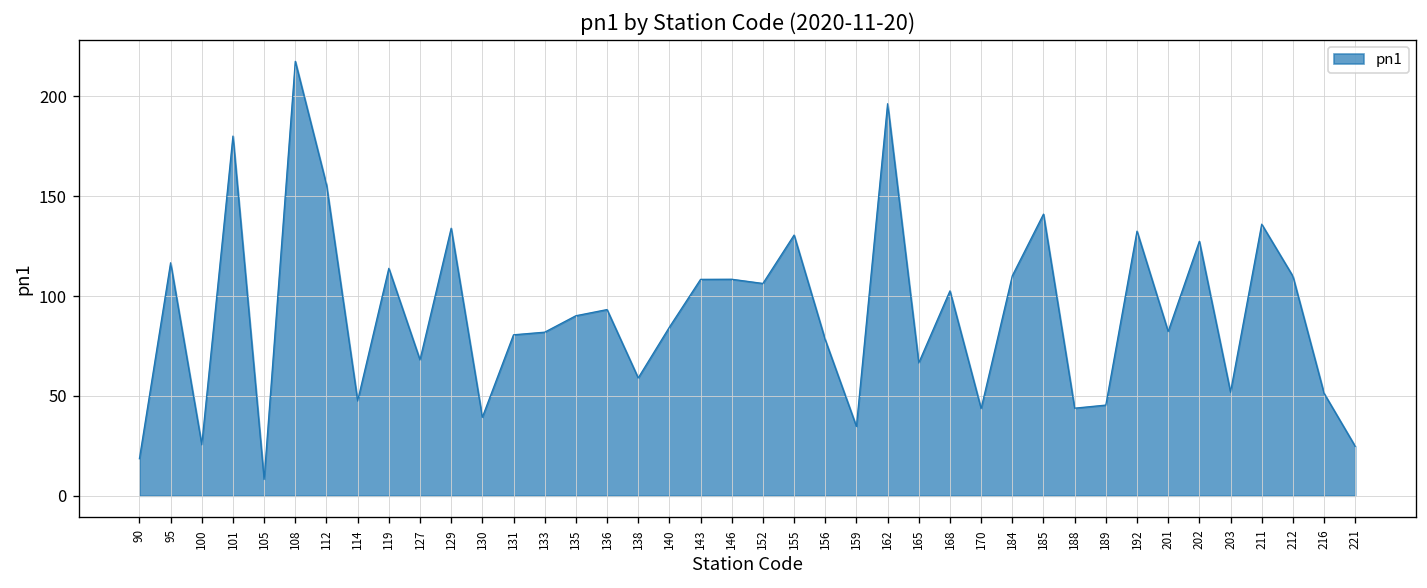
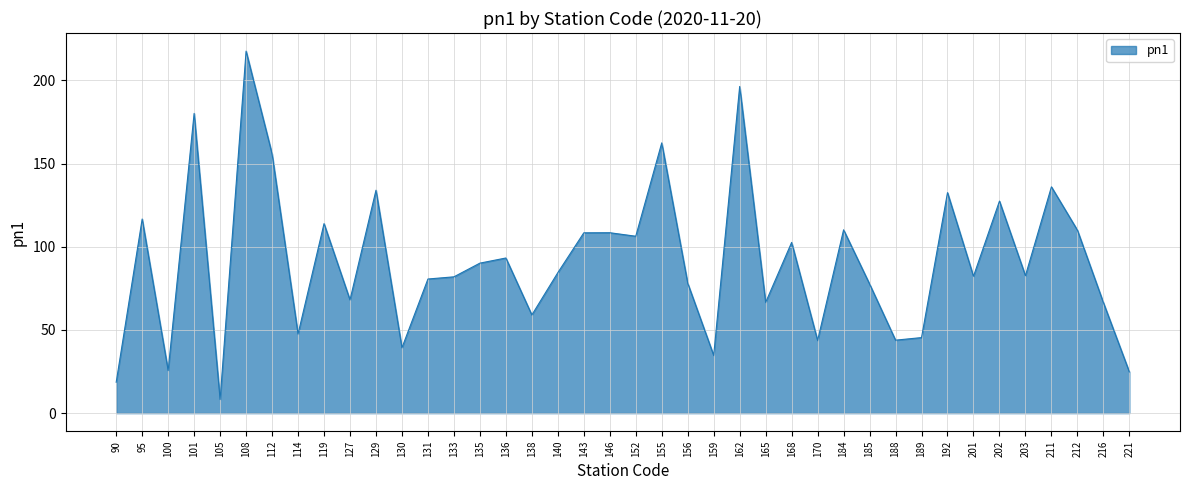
  {
    "90": 19,
    "95": 117,
    "100": 26,
    "101": 180,
    "105": 8,
    "108": 218,
    "112": 156,
    "114": 48,
    "119": 114,
    "127": 68,
    "129": 134,
    "130": 39,
    "131": 81,
    "133": 82,
    "135": 90,
    "136": 93,
    "138": 59,
    "140": 84,
    "143": 108,
    "146": 108,
    "152": 106,
-   "155": 131,
+   "155": 162,
    "156": 78,
    "159": 35,
    "162": 196,
    "165": 67,
    "168": 103,
    "170": 44,
    "184": 110,
-   "185": 141,
+   "185": 78,
    "188": 44,
    "189": 45,
    "192": 133,
    "201": 82,
    "202": 127,
-   "203": 52,
+   "203": 83,
    "211": 136,
    "212": 110,
-   "216": 51,
+   "216": 66,
    "221": 25
  }
